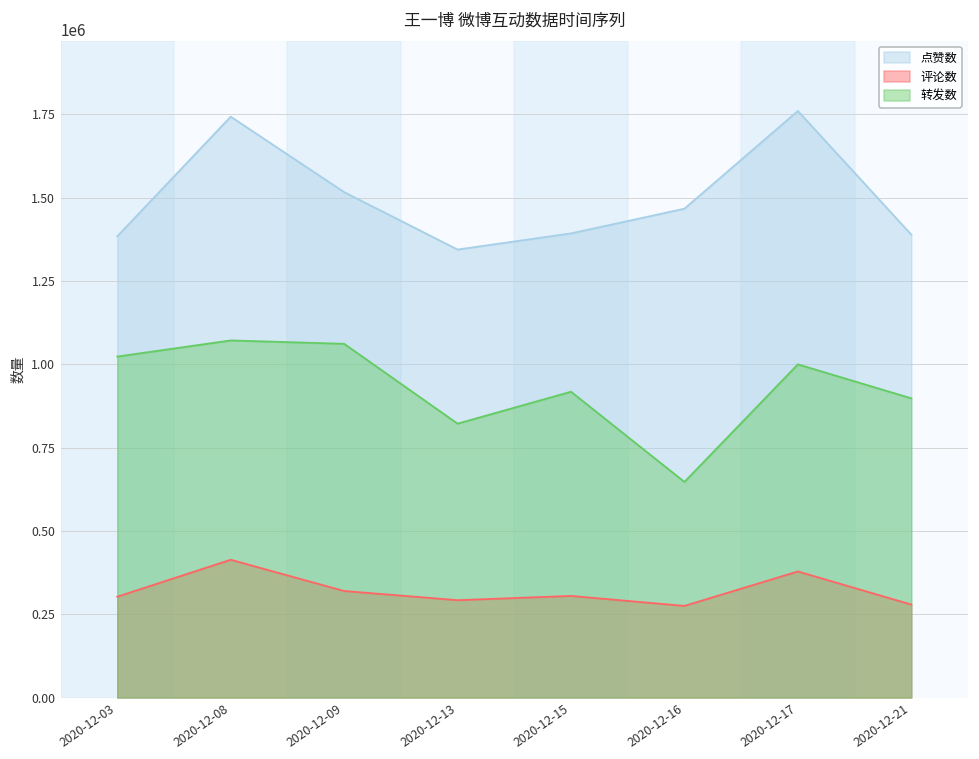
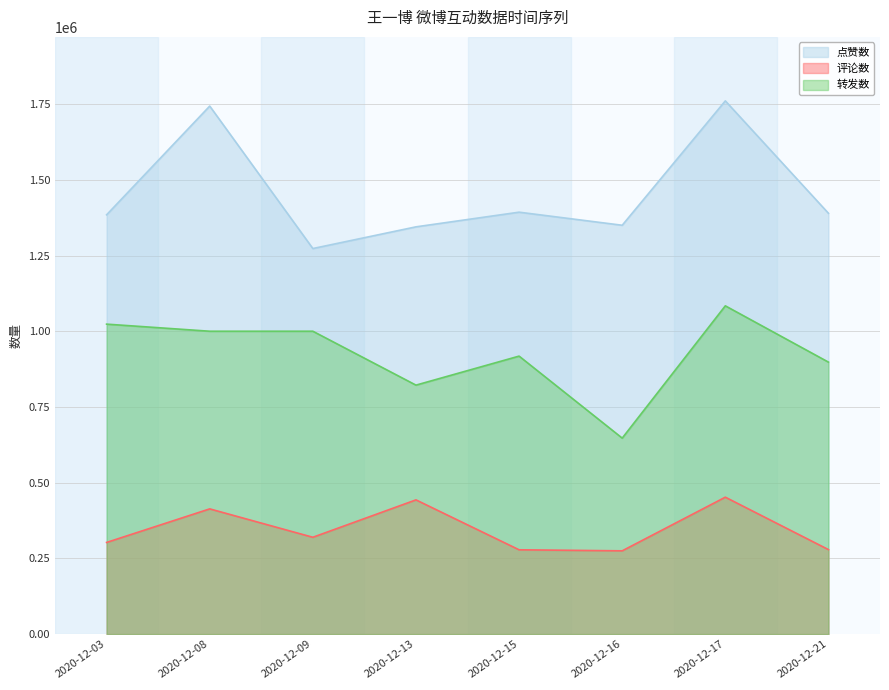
  {
    "点赞数": {
      "2020-12-03": 1380000,
      "2020-12-08": 1740000,
-     "2020-12-09": 1520000,
+     "2020-12-09": 1270000,
      "2020-12-13": 1340000,
      "2020-12-15": 1390000,
-     "2020-12-16": 1470000,
+     "2020-12-16": 1350000,
      "2020-12-17": 1760000,
      "2020-12-21": 1390000
    },
    "评论数": {
      "2020-12-03": 300000,
      "2020-12-08": 410000,
      "2020-12-09": 320000,
-     "2020-12-13": 290000,
-     "2020-12-15": 300000,
+     "2020-12-13": 440000,
+     "2020-12-15": 280000,
      "2020-12-16": 270000,
-     "2020-12-17": 380000,
+     "2020-12-17": 450000,
      "2020-12-21": 280000
    },
    "转发数": {
      "2020-12-03": 1020000,
-     "2020-12-08": 1070000,
-     "2020-12-09": 1060000,
+     "2020-12-08": 1000000,
+     "2020-12-09": 1000000,
      "2020-12-13": 820000,
      "2020-12-15": 920000,
      "2020-12-16": 650000,
-     "2020-12-17": 1000000,
+     "2020-12-17": 1080000,
      "2020-12-21": 900000
    }
  }
